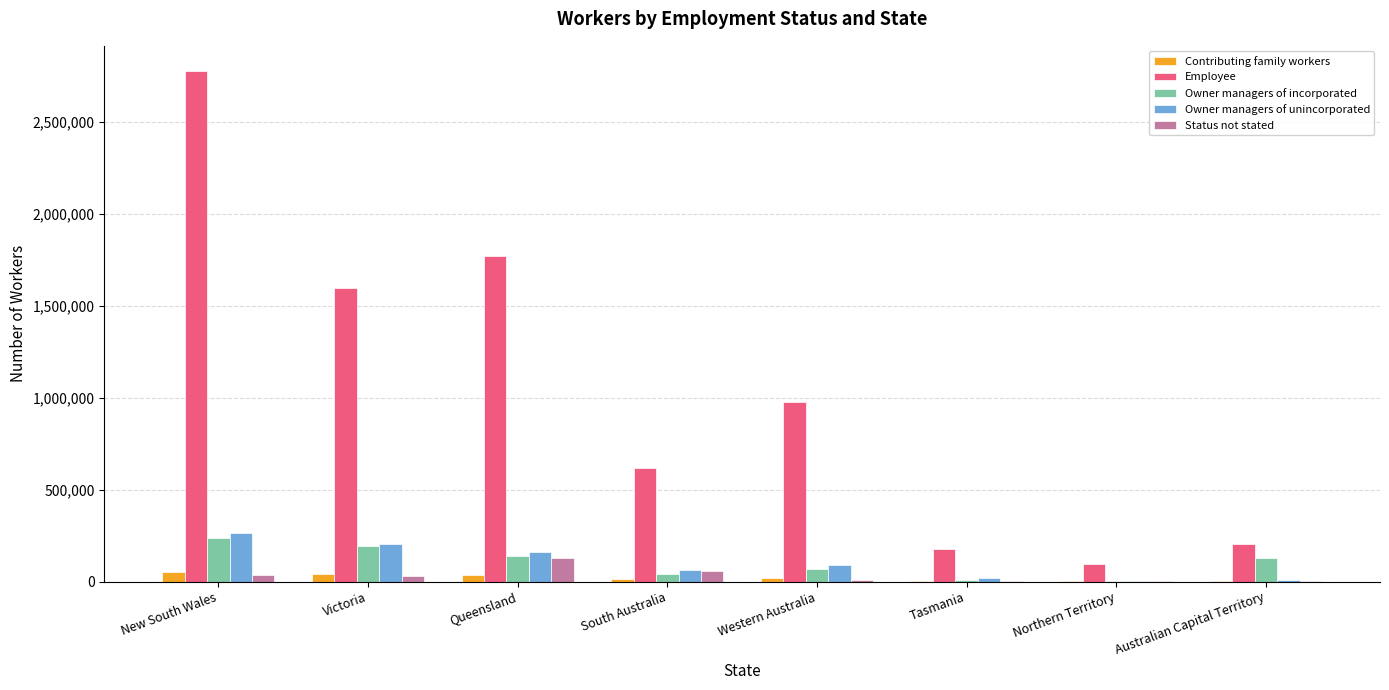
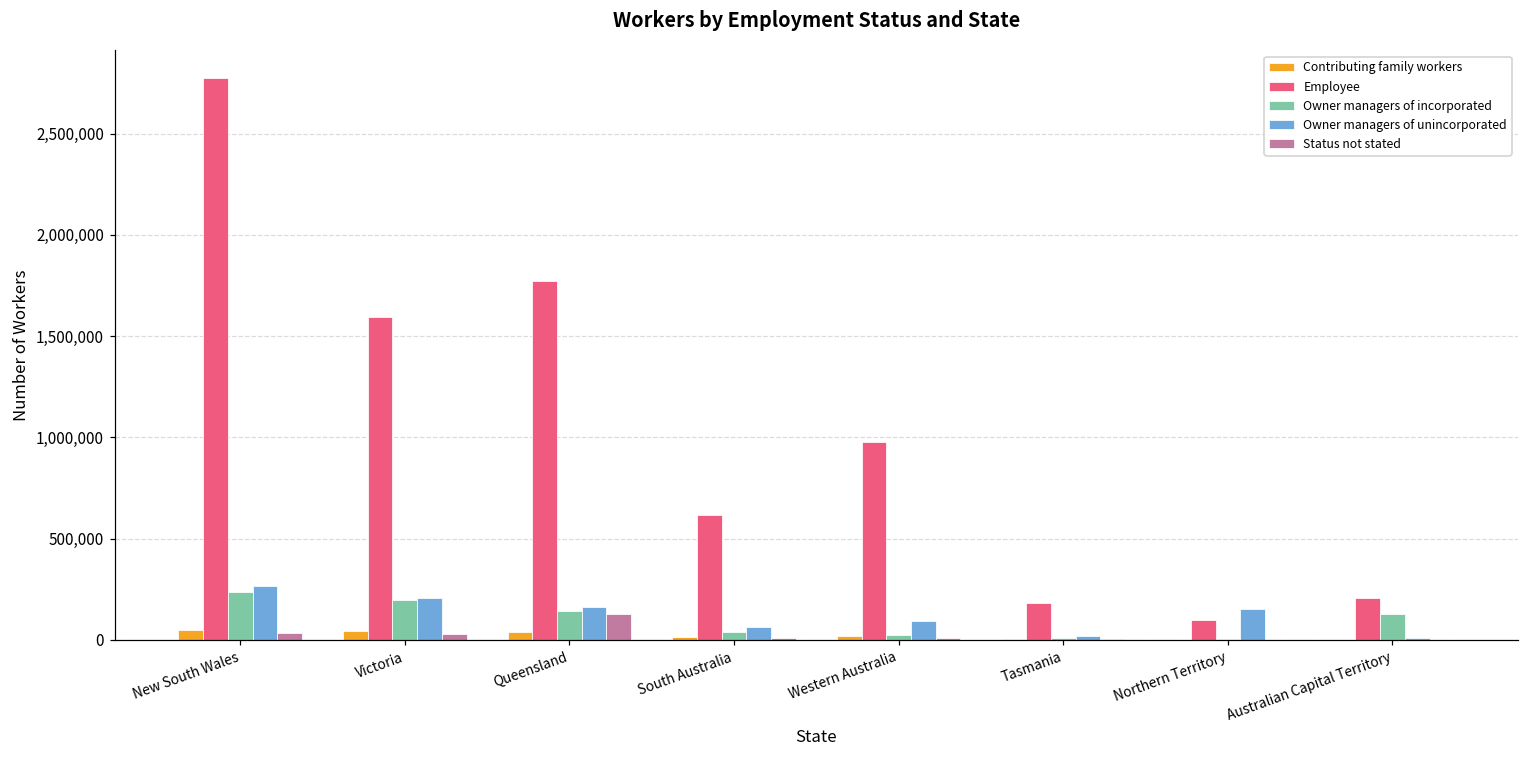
  {
    "Contributing family workers": {
      "New South Wales": "50,000",
      "Victoria": "40,000",
      "Queensland": "40,000",
      "Western Australia": "20,000"
    },
    "Employee": {
      "New South Wales": "2,770,000",
      "Victoria": "1,600,000",
      "Queensland": "1,770,000",
      "South Australia": "620,000",
      "Western Australia": "980,000",
      "Tasmania": "180,000",
      "Northern Territory": "100,000",
      "Australian Capital Territory": "210,000"
    },
    "Owner managers of incorporated": {
      "New South Wales": "230,000",
      "Victoria": "200,000",
      "Queensland": "140,000",
      "South Australia": "40,000",
-     "Western Australia": "70,000",
+     "Western Australia": "20,000",
      "Australian Capital Territory": "130,000"
    },
    "Owner managers of unincorporated": {
      "New South Wales": "270,000",
      "Victoria": "200,000",
      "Queensland": "160,000",
      "South Australia": "60,000",
      "Western Australia": "90,000",
      "Tasmania": "20,000",
-     "Northern Territory": "0"
+     "Northern Territory": "150,000"
    },
    "Status not stated": {
      "New South Wales": "30,000",
      "Victoria": "30,000",
      "Queensland": "130,000",
-     "South Australia": "60,000"
+     "South Australia": "10,000"
    }
  }
